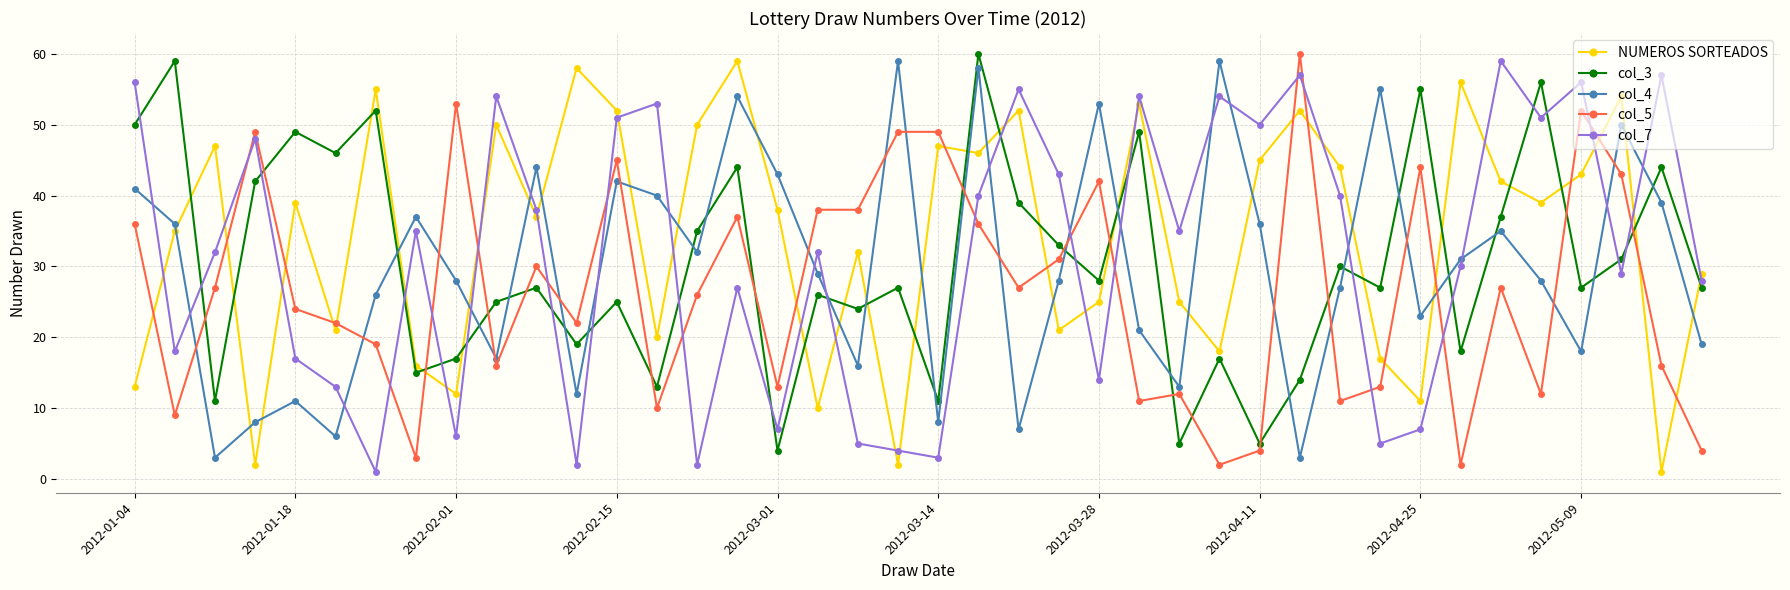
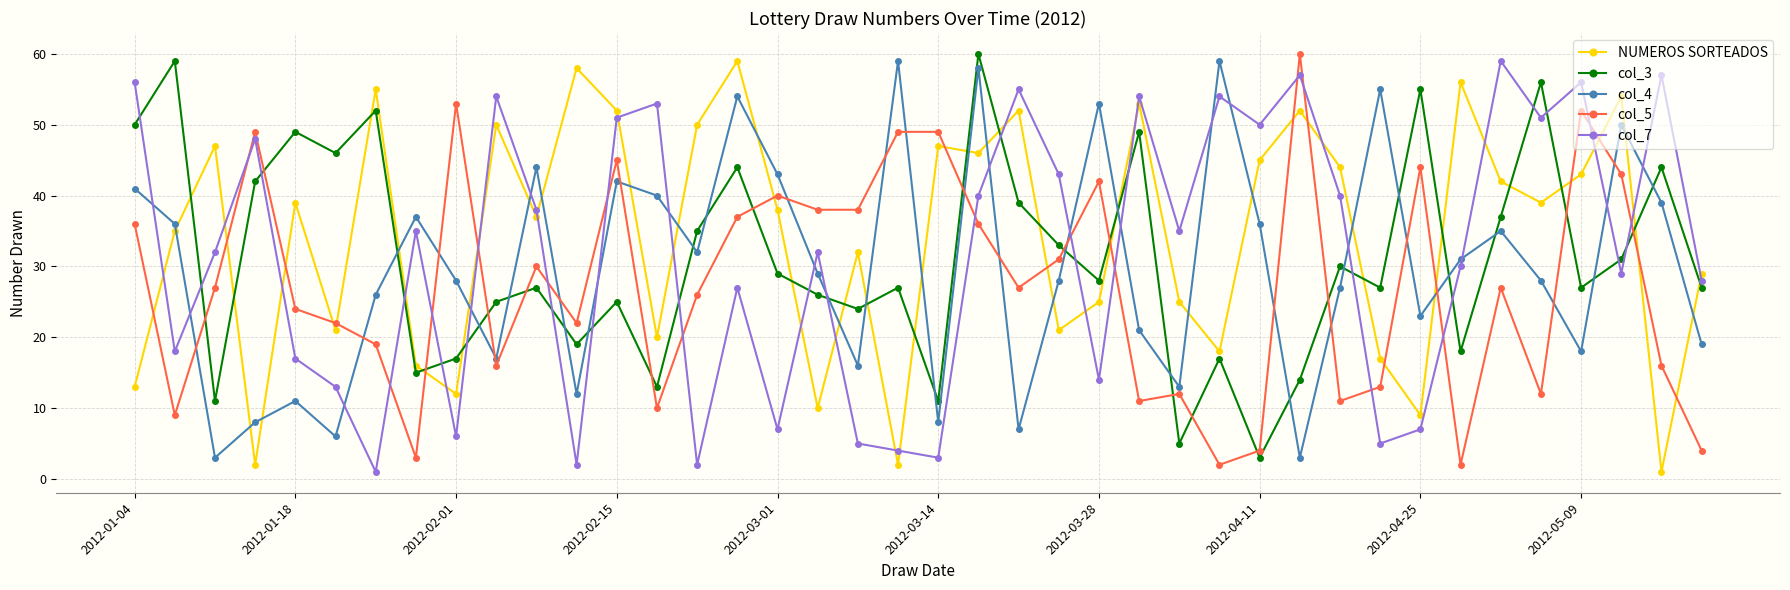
  {
    "NUMEROS SORTEADOS": {
      "2012-01-04": 13,
      "2012-01-18": 39,
      "2012-02-01": 12,
      "2012-02-15": 52,
      "2012-03-01": 38,
      "2012-03-14": 47,
      "2012-03-28": 25,
      "2012-04-11": 45,
-     "2012-04-25": 11,
+     "2012-04-25": 9,
      "2012-05-09": 43
    },
    "col_3": {
      "2012-01-04": 50,
      "2012-01-18": 49,
      "2012-02-01": 17,
      "2012-02-15": 25,
-     "2012-03-01": 4,
+     "2012-03-01": 29,
      "2012-03-14": 11,
      "2012-03-28": 28,
-     "2012-04-11": 5,
+     "2012-04-11": 3,
      "2012-04-25": 55,
      "2012-05-09": 27
    },
    "col_4": {
      "2012-01-04": 41,
      "2012-01-18": 11,
      "2012-02-01": 28,
      "2012-02-15": 42,
      "2012-03-01": 43,
      "2012-03-14": 8,
      "2012-03-28": 53,
      "2012-04-11": 36,
      "2012-04-25": 23,
      "2012-05-09": 18
    },
    "col_5": {
      "2012-01-04": 36,
      "2012-01-18": 24,
      "2012-02-01": 53,
      "2012-02-15": 45,
-     "2012-03-01": 13,
+     "2012-03-01": 40,
      "2012-03-14": 49,
      "2012-03-28": 42,
      "2012-04-11": 4,
      "2012-04-25": 44
    },
    "col_7": {
      "2012-01-04": 56,
      "2012-01-18": 17,
      "2012-02-01": 6,
      "2012-02-15": 51,
      "2012-03-01": 7,
      "2012-03-14": 3,
      "2012-03-28": 14,
      "2012-04-11": 50,
      "2012-04-25": 7
    }
  }
